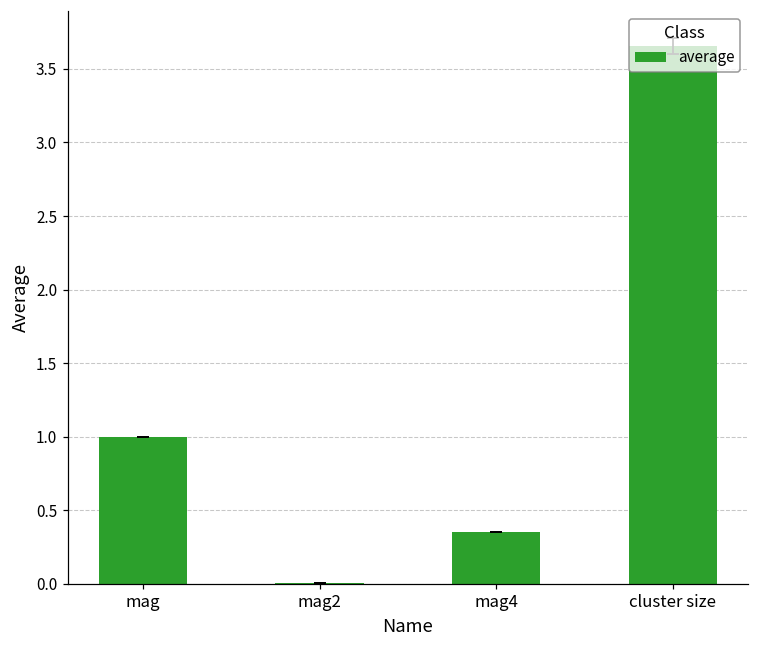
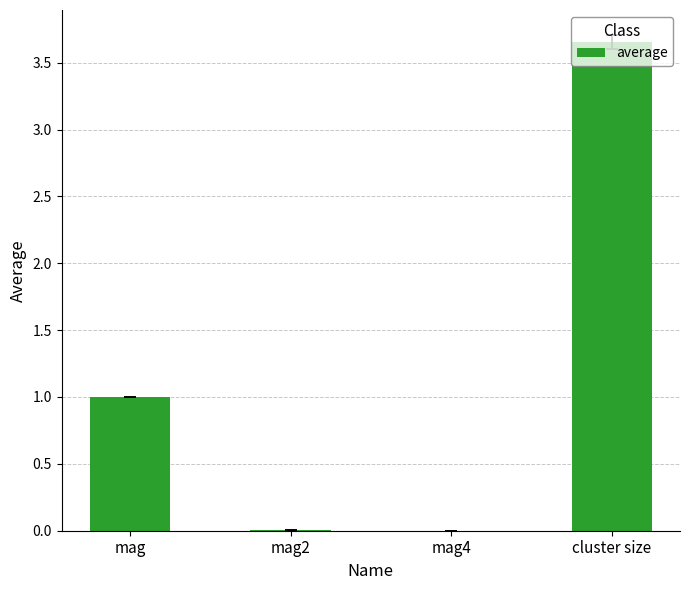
  {
    "average": {
      "mag": 1.00,
-     "mag4": 0.35
+     "mag4": 0.00
    }
  }
